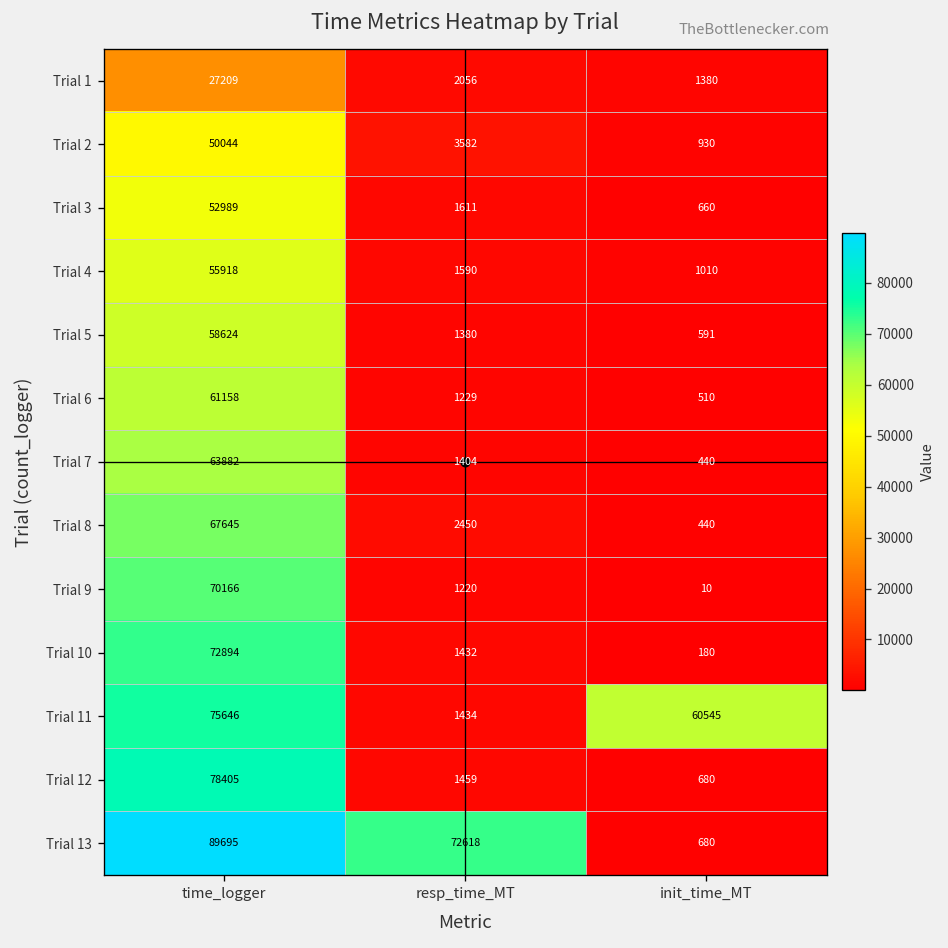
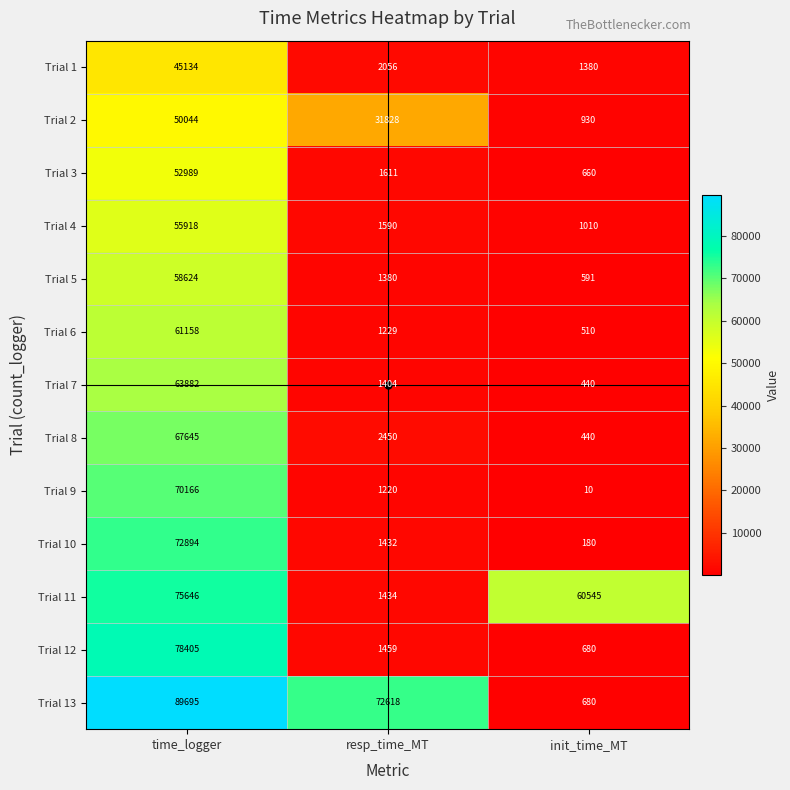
  {
    "Trial 1": {
-     "time_logger": 27209,
+     "time_logger": 45134,
      "resp_time_MT": 2056,
      "init_time_MT": 1380
    },
    "Trial 2": {
      "time_logger": 50044,
-     "resp_time_MT": 3582,
+     "resp_time_MT": 31828,
      "init_time_MT": 930
    },
    "Trial 3": {
      "time_logger": 52989,
      "resp_time_MT": 1611,
      "init_time_MT": 660
    },
    "Trial 4": {
      "time_logger": 55918,
      "resp_time_MT": 1590,
      "init_time_MT": 1010
    },
    "Trial 5": {
      "time_logger": 58624,
      "resp_time_MT": 1380,
      "init_time_MT": 591
    },
    "Trial 6": {
      "time_logger": 61158,
      "resp_time_MT": 1229,
      "init_time_MT": 510
    },
    "Trial 7": {
      "time_logger": 63882,
      "init_time_MT": 440
    },
    "Trial 8": {
      "time_logger": 67645,
      "resp_time_MT": 2450,
      "init_time_MT": 440
    },
    "Trial 9": {
      "time_logger": 70166,
      "resp_time_MT": 1220,
      "init_time_MT": 10
    },
    "Trial 10": {
      "time_logger": 72894,
      "resp_time_MT": 1432,
      "init_time_MT": 180
    },
    "Trial 11": {
      "time_logger": 75646,
      "resp_time_MT": 1434,
      "init_time_MT": 60545
    },
    "Trial 12": {
      "time_logger": 78405,
      "resp_time_MT": 1459,
      "init_time_MT": 680
    },
    "Trial 13": {
      "time_logger": 89695,
      "resp_time_MT": 72618,
      "init_time_MT": 680
    }
  }
